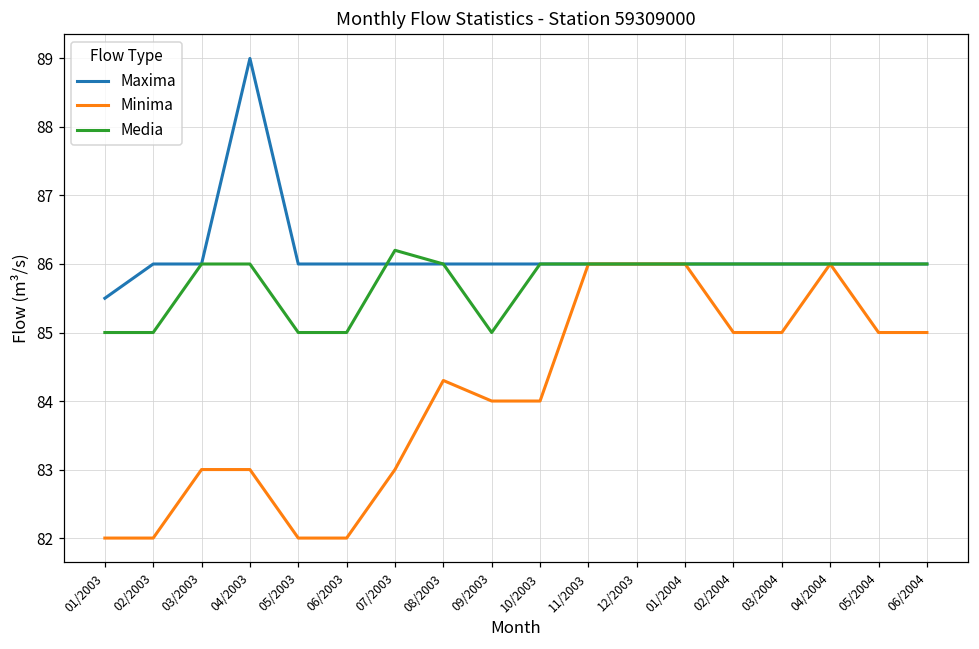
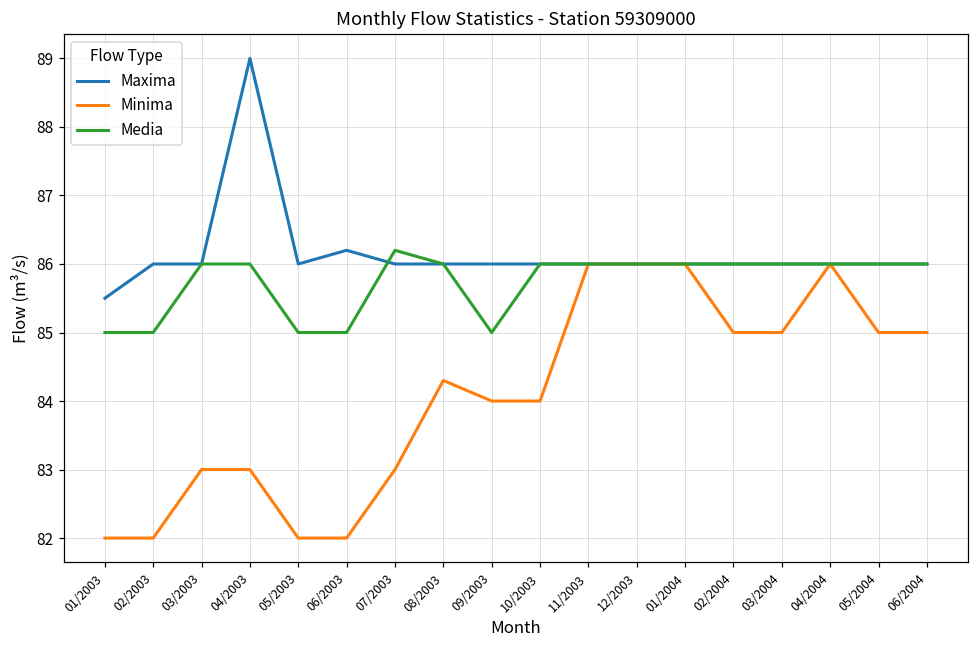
  {
    "Maxima": {
      "01/2003": 85.5,
      "02/2003": 86.0,
      "04/2003": 89.0,
      "05/2003": 86.0,
-     "06/2003": 86.0,
+     "06/2003": 86.2,
      "07/2003": 86.0,
      "09/2003": 86.0
    },
    "Minima": {
      "01/2003": 82.0,
      "02/2003": 82.0,
      "03/2003": 83.0,
      "04/2003": 83.0,
      "05/2003": 82.0,
      "06/2003": 82.0,
      "07/2003": 83.0,
      "08/2003": 84.3,
      "09/2003": 84.0,
      "10/2003": 84.0,
      "02/2004": 85.0,
      "03/2004": 85.0,
      "05/2004": 85.0,
      "06/2004": 85.0
    },
    "Media": {
      "01/2003": 85.0,
      "02/2003": 85.0,
      "04/2003": 86.0,
      "05/2003": 85.0,
      "06/2003": 85.0,
      "07/2003": 86.2,
      "09/2003": 85.0
    }
  }
